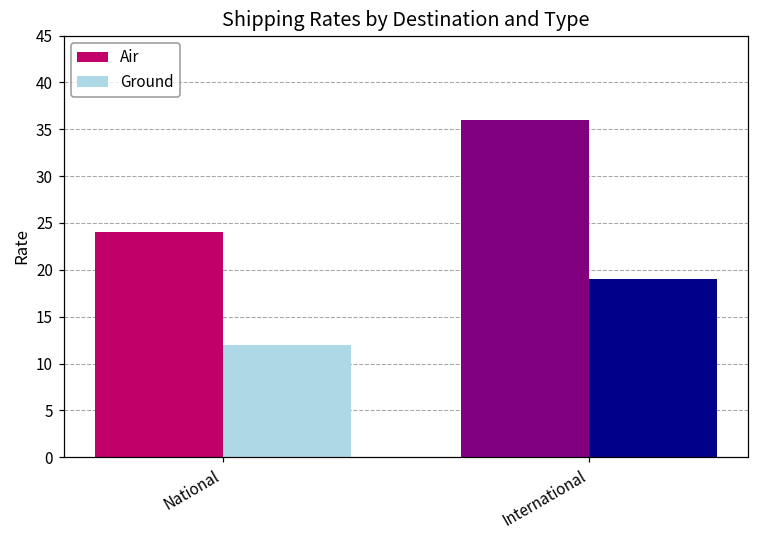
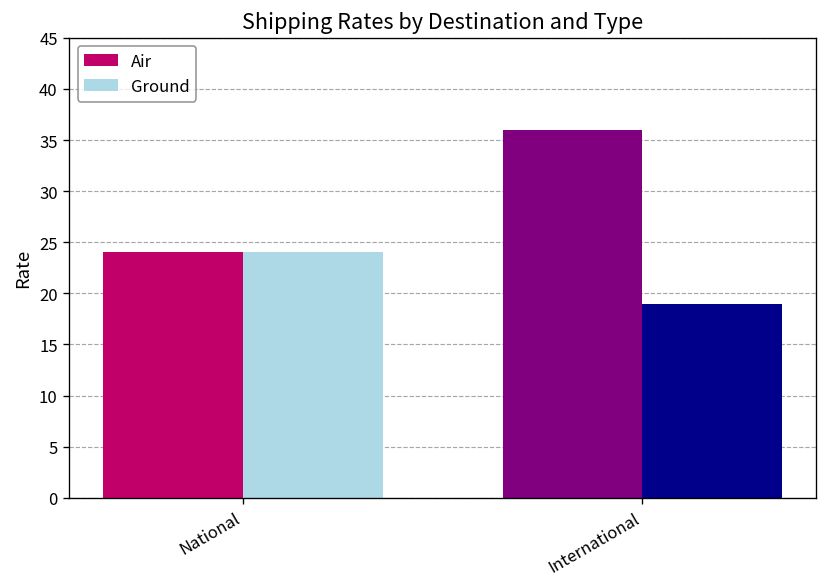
  {
    "Air": {
      "National": 24,
      "International": 36
    },
    "Ground": {
-     "National": 12,
+     "National": 24,
      "International": 19
    }
  }
